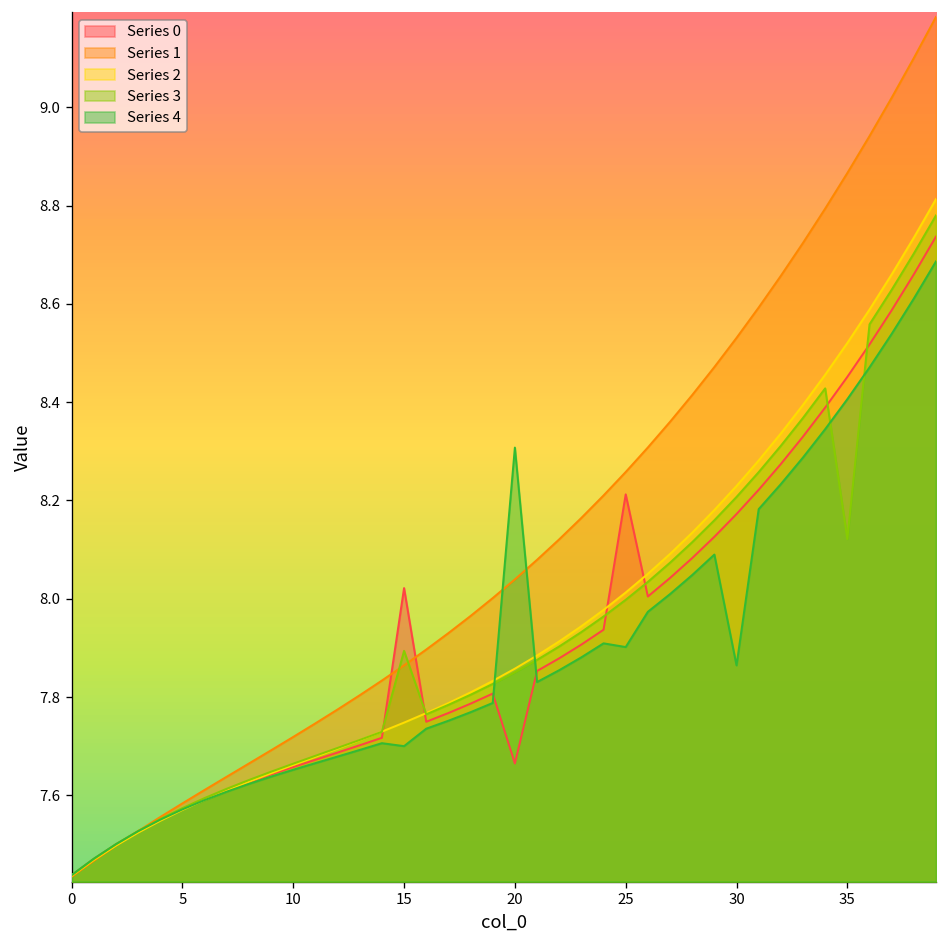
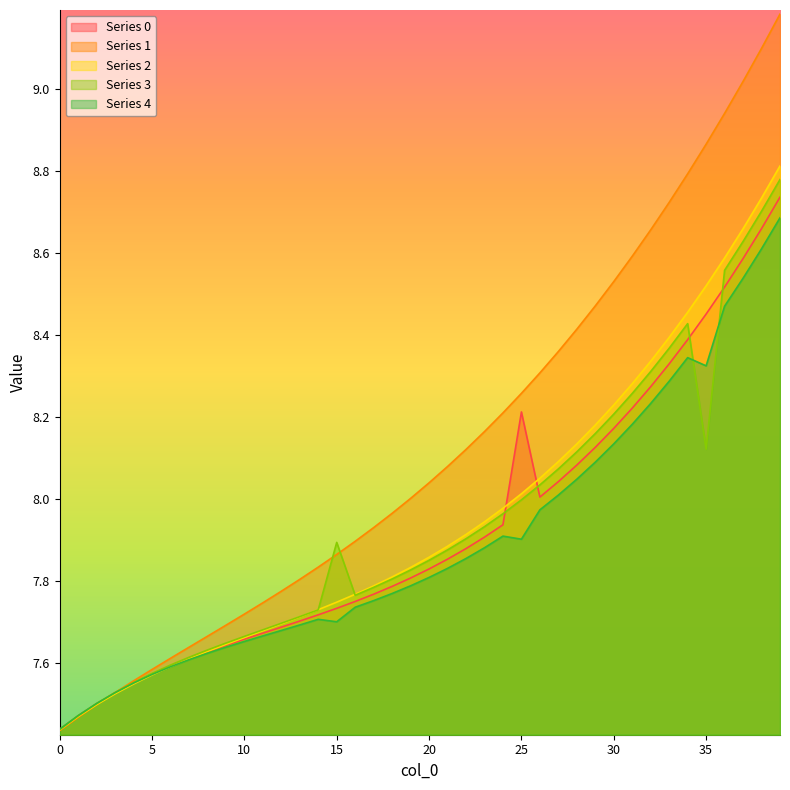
  {
    "Series 0": {
-     "15": 8.02,
-     "20": 7.66,
+     "15": 7.73,
+     "20": 7.83,
      "25": 8.21,
      "30": 8.17,
      "35": 8.45
    },
    "Series 3": {
      "15": 7.89,
      "20": 7.85,
      "25": 8.00,
      "30": 8.21,
      "35": 8.12
    },
    "Series 4": {
      "15": 7.70,
-     "20": 8.31,
+     "20": 7.81,
      "25": 7.90,
-     "30": 7.86,
-     "35": 8.41
+     "30": 8.13,
+     "35": 8.33
    }
  }
